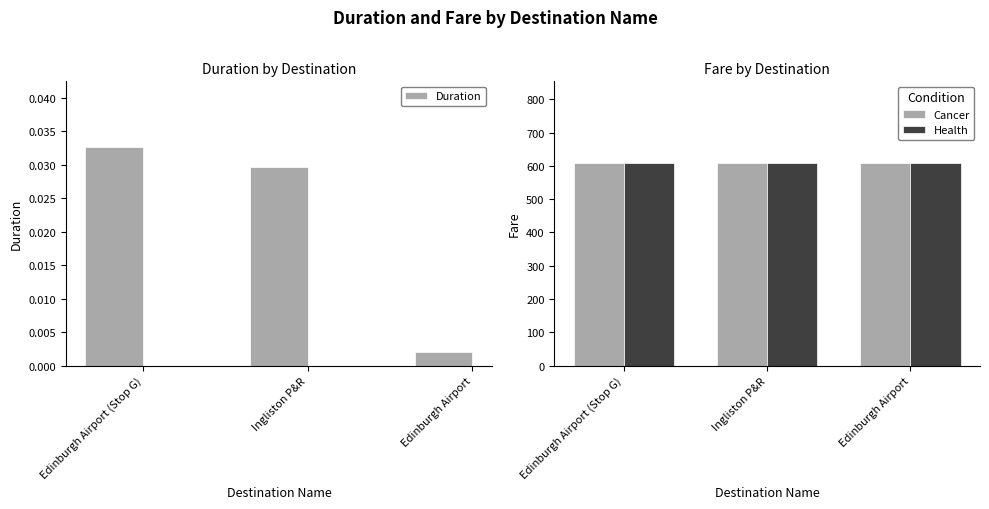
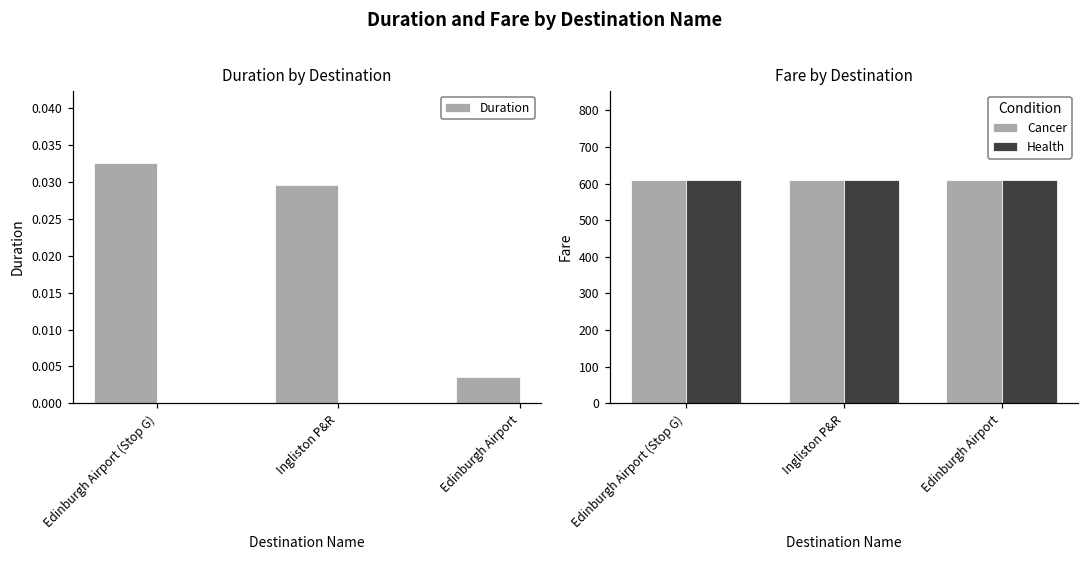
  {
    "Duration by Destination": {
      "Edinburgh Airport (Stop G)": 0.033,
      "Ingliston P&R": 0.030,
-     "Edinburgh Airport": 0.002
+     "Edinburgh Airport": 0.004
    },
    "Fare by Destination": {
      "Cancer": {
        "Edinburgh Airport (Stop G)": 610,
        "Ingliston P&R": 610,
        "Edinburgh Airport": 610
      },
      "Health": {
        "Edinburgh Airport (Stop G)": 610,
        "Ingliston P&R": 610,
        "Edinburgh Airport": 610
      }
    }
  }
